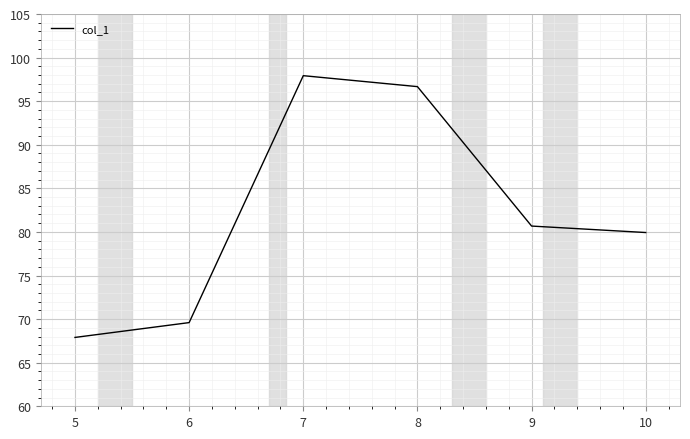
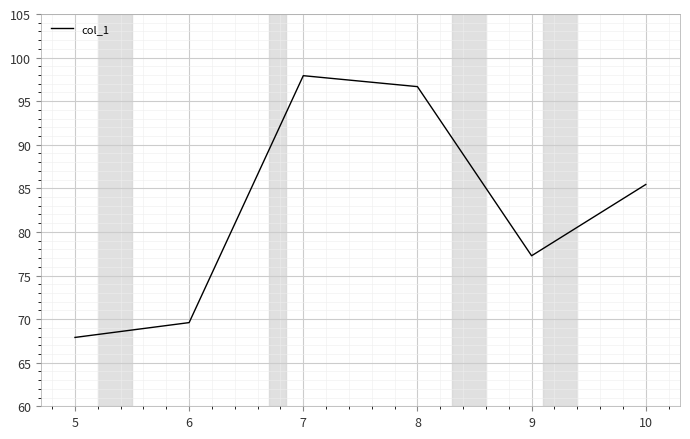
  {
    "5": 68,
    "6": 70,
    "7": 98,
    "8": 97,
-   "9": 81,
-   "10": 80
+   "9": 77,
+   "10": 85
  }
